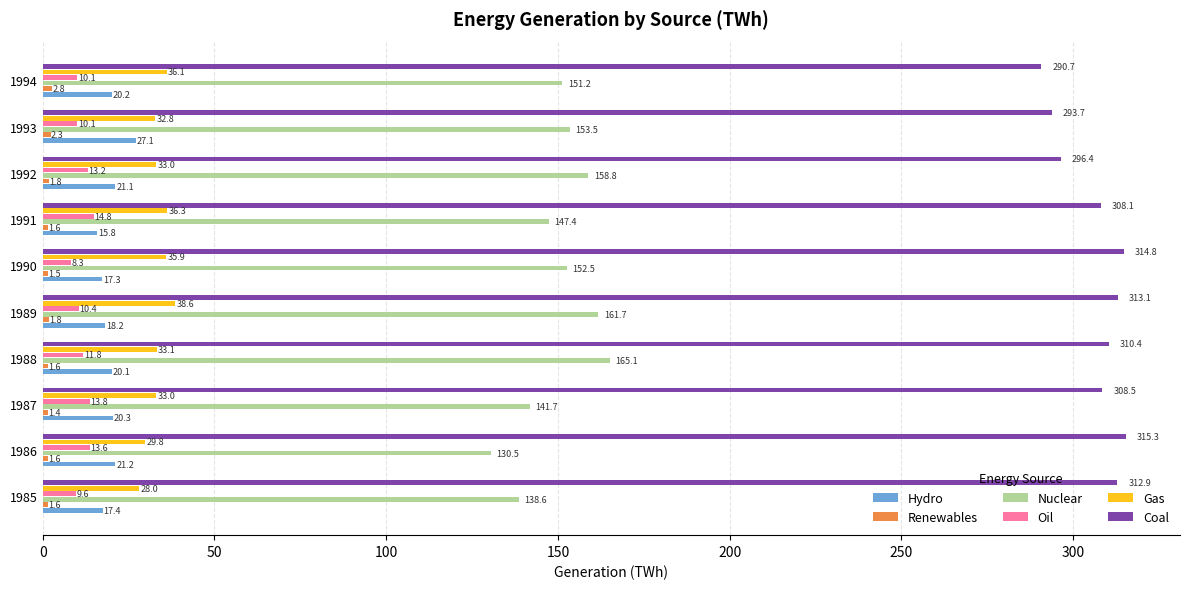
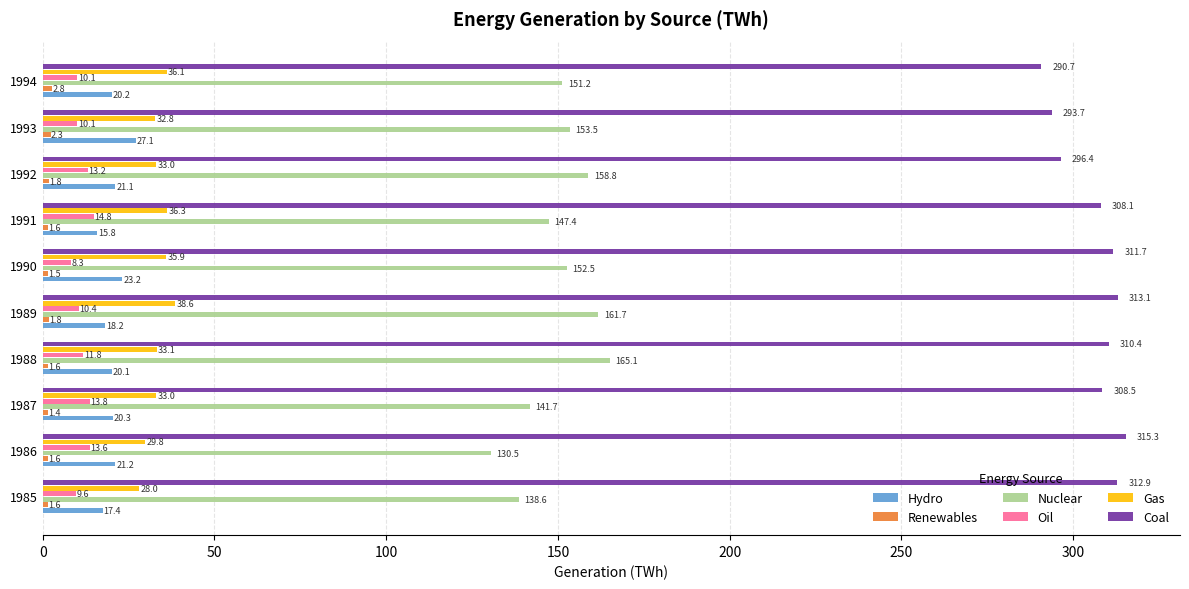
  {
    "Hydro": {
      "1994": 20.2,
      "1993": 27.1,
      "1992": 21.1,
      "1991": 15.8,
-     "1990": 17.3,
+     "1990": 23.2,
      "1989": 18.2,
      "1988": 20.1,
      "1987": 20.3,
      "1986": 21.2,
      "1985": 17.4
    },
    "Renewables": {
      "1994": 2.8,
      "1993": 2.3,
      "1992": 1.8,
      "1991": 1.6,
      "1990": 1.5,
      "1989": 1.8,
      "1988": 1.6,
      "1987": 1.4,
      "1986": 1.6,
      "1985": 1.6
    },
    "Nuclear": {
      "1994": 151.2,
      "1993": 153.5,
      "1992": 158.8,
      "1991": 147.4,
      "1990": 152.5,
      "1989": 161.7,
      "1988": 165.1,
      "1987": 141.7,
      "1986": 130.5,
      "1985": 138.6
    },
    "Oil": {
      "1994": 10.1,
      "1993": 10.1,
      "1992": 13.2,
      "1991": 14.8,
      "1990": 8.3,
      "1989": 10.4,
      "1988": 11.8,
      "1987": 13.8,
      "1986": 13.6,
      "1985": 9.6
    },
    "Gas": {
      "1994": 36.1,
      "1993": 32.8,
      "1992": 33.0,
      "1991": 36.3,
      "1990": 35.9,
      "1989": 38.6,
      "1988": 33.1,
      "1987": 33.0,
      "1986": 29.8,
      "1985": 28.0
    },
    "Coal": {
      "1994": 290.7,
      "1993": 293.7,
      "1992": 296.4,
      "1991": 308.1,
-     "1990": 314.8,
+     "1990": 311.7,
      "1989": 313.1,
      "1988": 310.4,
      "1987": 308.5,
      "1986": 315.3,
      "1985": 312.9
    }
  }
